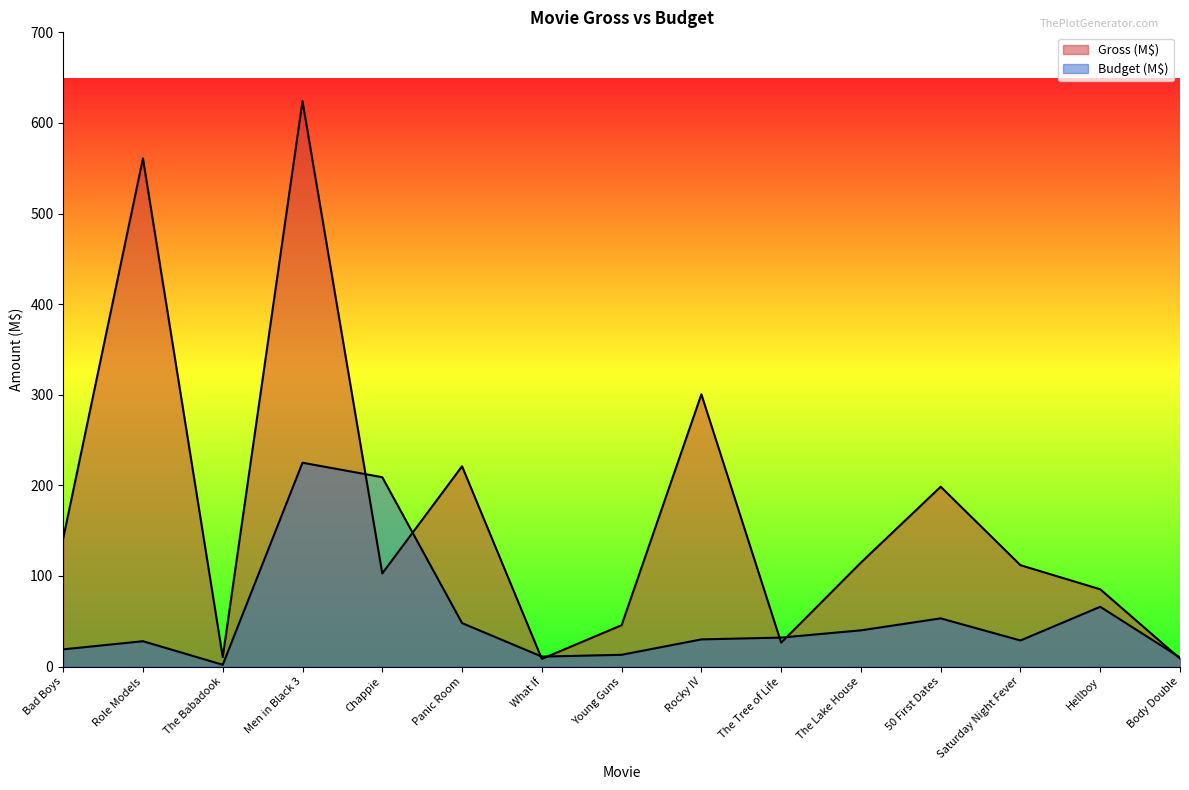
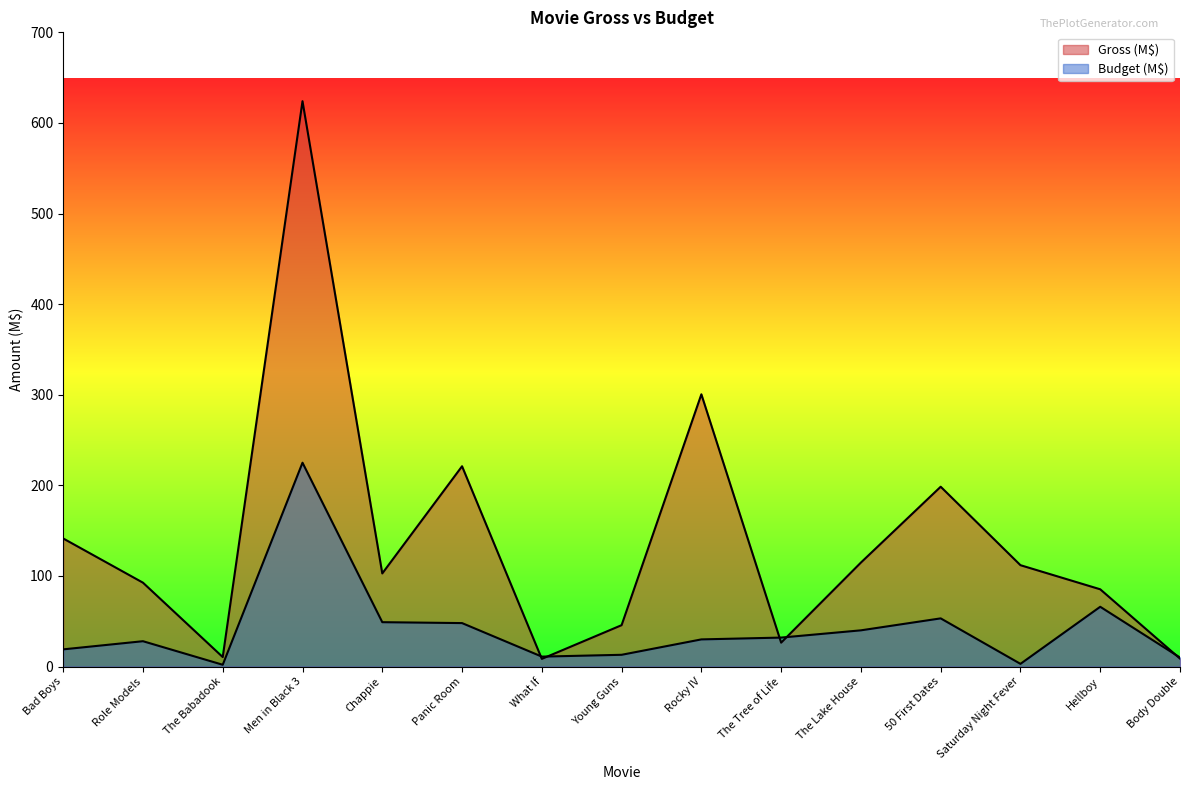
  {
    "Gross (M$)": {
      "Bad Boys": 140,
-     "Role Models": 560,
+     "Role Models": 90,
      "The Babadook": 10,
      "Men in Black 3": 620,
      "Chappie": 100,
      "Panic Room": 220,
      "Young Guns": 50,
      "Rocky IV": 300,
      "The Tree of Life": 30,
      "The Lake House": 110,
      "50 First Dates": 200,
      "Saturday Night Fever": 110,
      "Hellboy": 90
    },
    "Budget (M$)": {
      "Bad Boys": 20,
      "Role Models": 30,
      "The Babadook": 0,
      "Men in Black 3": 230,
-     "Chappie": 210,
+     "Chappie": 50,
      "Panic Room": 50,
      "Young Guns": 10,
      "Rocky IV": 30,
      "The Tree of Life": 30,
      "The Lake House": 40,
      "50 First Dates": 50,
-     "Saturday Night Fever": 30,
+     "Saturday Night Fever": 0,
      "Hellboy": 70
    }
  }
